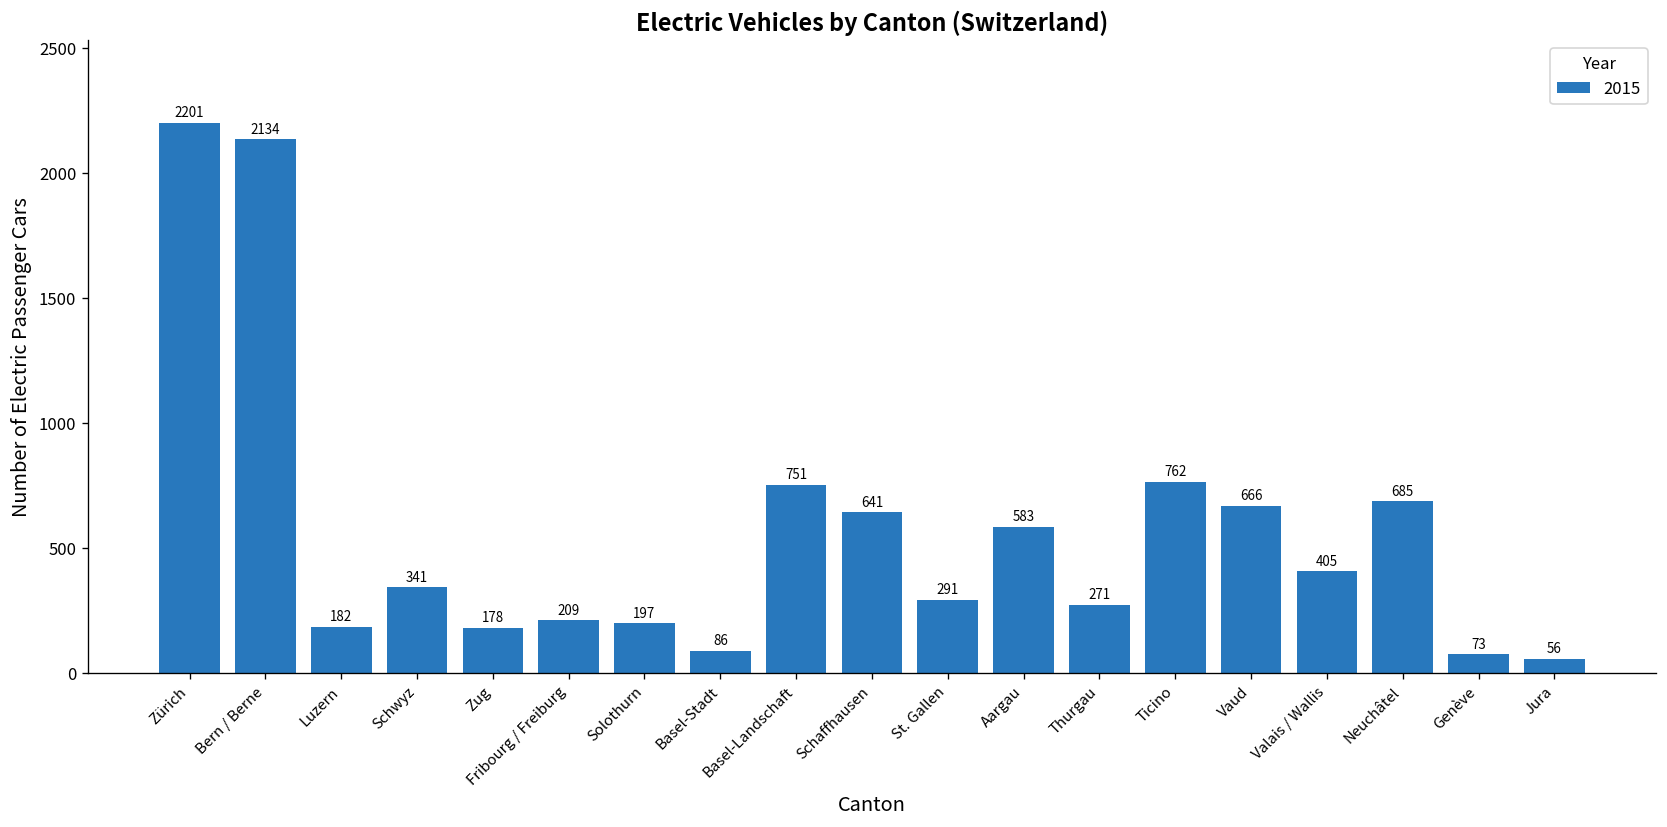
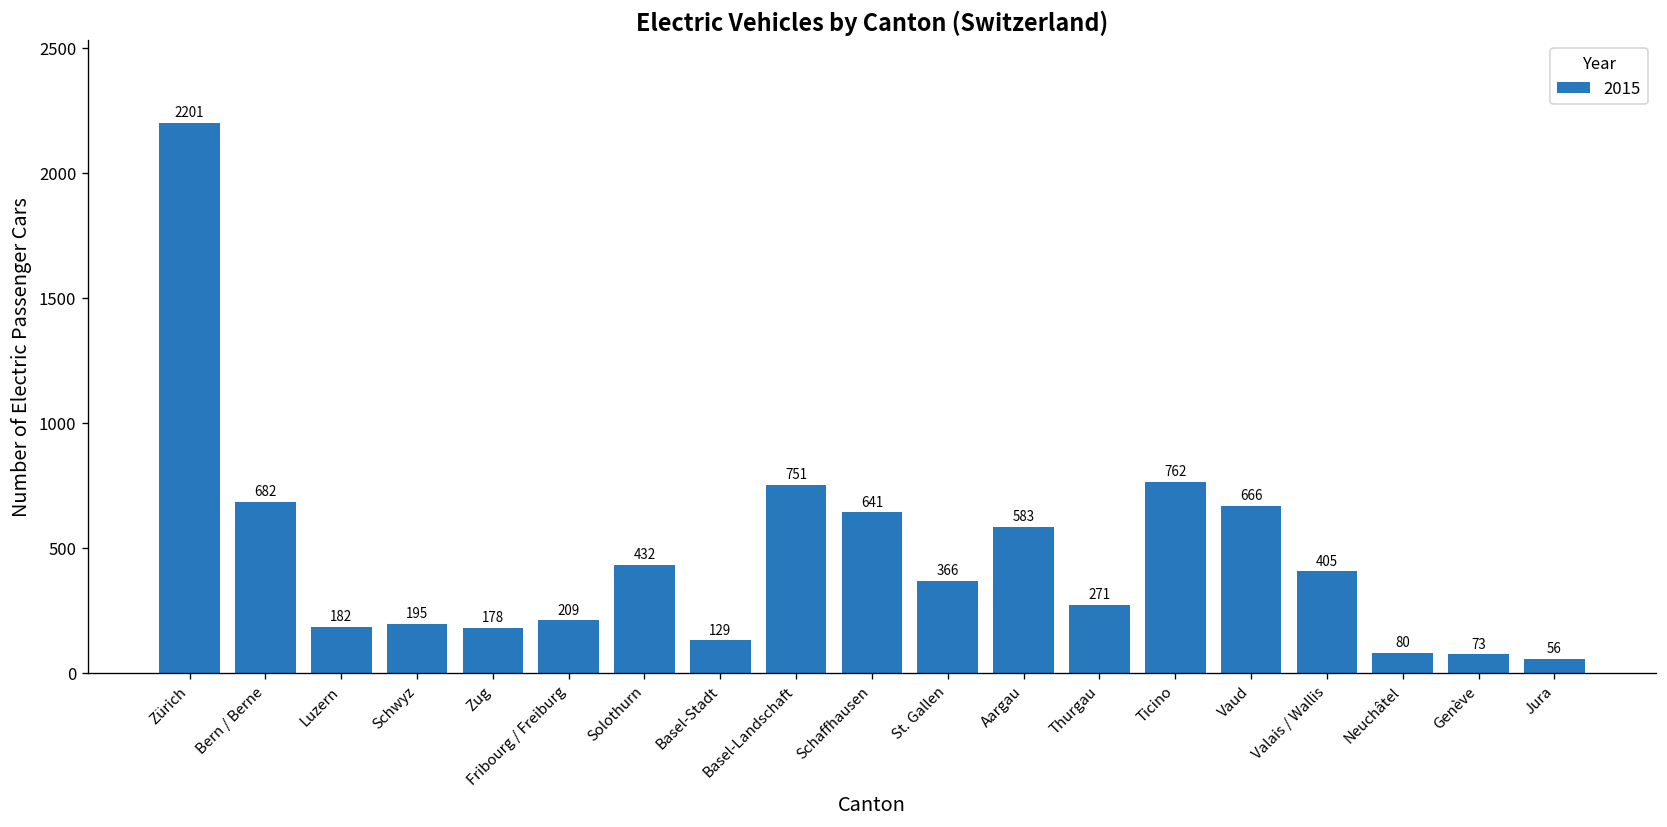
  {
    "Zürich": 2201,
-   "Bern / Berne": 2134,
+   "Bern / Berne": 682,
    "Luzern": 182,
-   "Schwyz": 341,
+   "Schwyz": 195,
    "Zug": 178,
    "Fribourg / Freiburg": 209,
-   "Solothurn": 197,
-   "Basel-Stadt": 86,
+   "Solothurn": 432,
+   "Basel-Stadt": 129,
    "Basel-Landschaft": 751,
    "Schaffhausen": 641,
-   "St. Gallen": 291,
+   "St. Gallen": 366,
    "Aargau": 583,
    "Thurgau": 271,
    "Ticino": 762,
    "Vaud": 666,
    "Valais / Wallis": 405,
-   "Neuchâtel": 685,
+   "Neuchâtel": 80,
    "Genève": 73,
    "Jura": 56
  }
